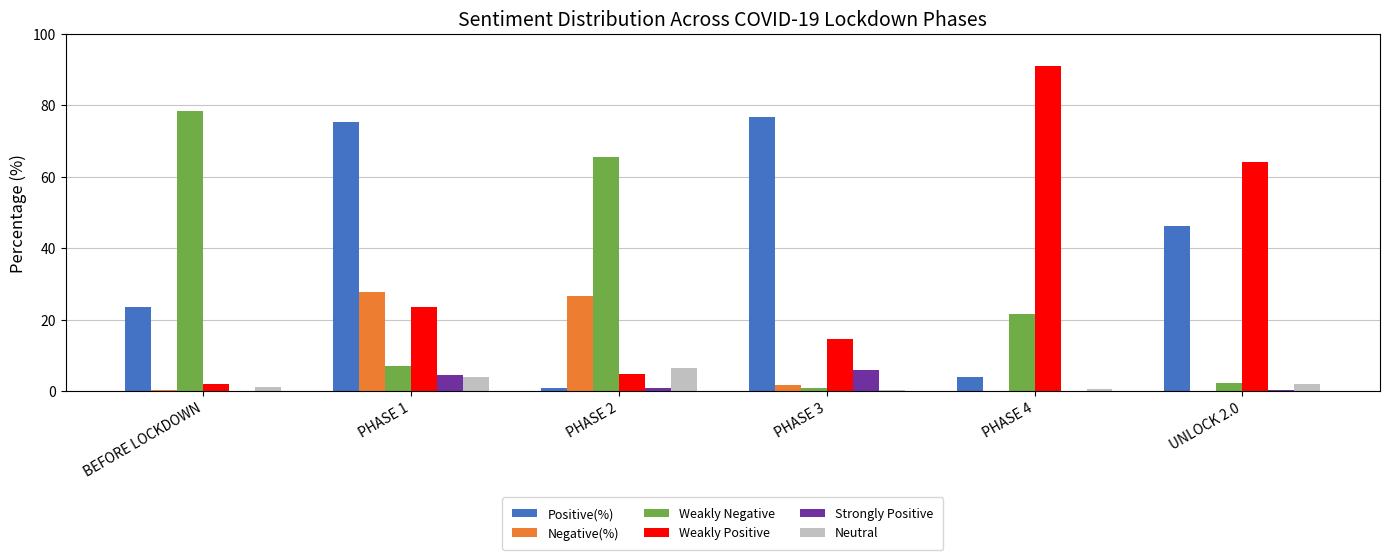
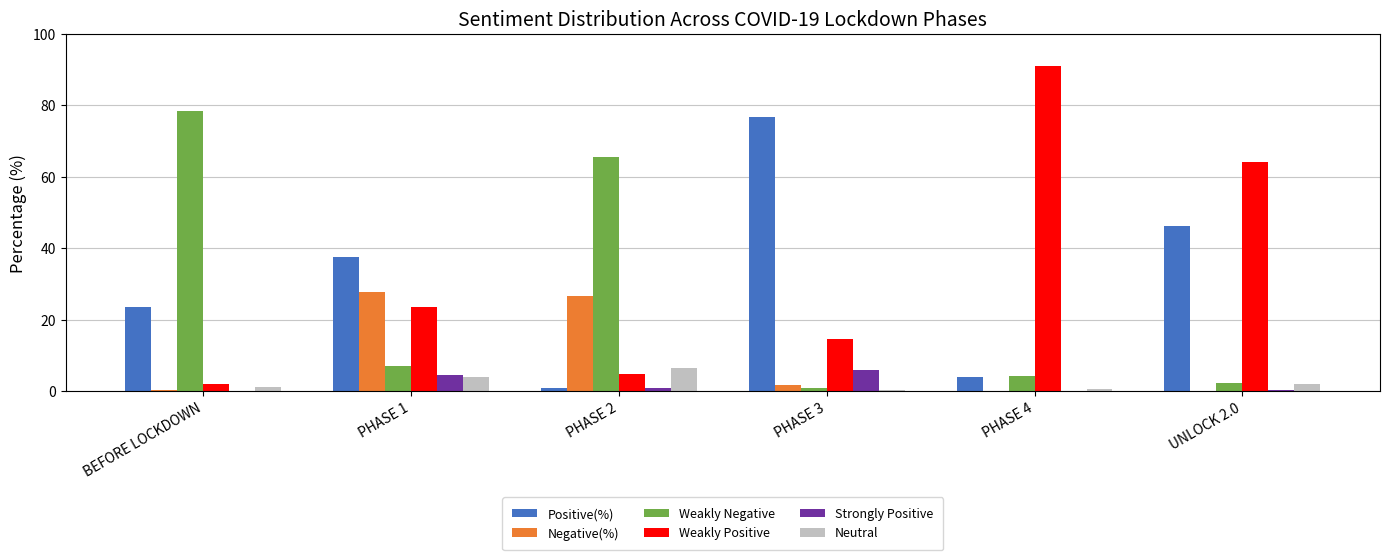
  {
    "Positive(%)": {
      "BEFORE LOCKDOWN": 23,
-     "PHASE 1": 75,
+     "PHASE 1": 38,
      "PHASE 2": 1,
      "PHASE 3": 77,
      "PHASE 4": 4,
      "UNLOCK 2.0": 46
    },
    "Negative(%)": {
      "PHASE 1": 28,
      "PHASE 2": 27,
      "PHASE 3": 2,
      "UNLOCK 2.0": 0
    },
    "Weakly Negative": {
      "BEFORE LOCKDOWN": 78,
      "PHASE 1": 7,
      "PHASE 2": 65,
      "PHASE 3": 1,
-     "PHASE 4": 22,
+     "PHASE 4": 4,
      "UNLOCK 2.0": 2
    },
    "Weakly Positive": {
      "BEFORE LOCKDOWN": 2,
      "PHASE 1": 24,
      "PHASE 2": 5,
      "PHASE 3": 15,
      "PHASE 4": 91,
      "UNLOCK 2.0": 64
    },
    "Strongly Positive": {
      "BEFORE LOCKDOWN": 0,
      "PHASE 1": 4,
      "PHASE 2": 1,
      "PHASE 3": 6
    },
    "Neutral": {
      "BEFORE LOCKDOWN": 1,
      "PHASE 1": 4,
      "PHASE 2": 6,
      "UNLOCK 2.0": 2
    }
  }
